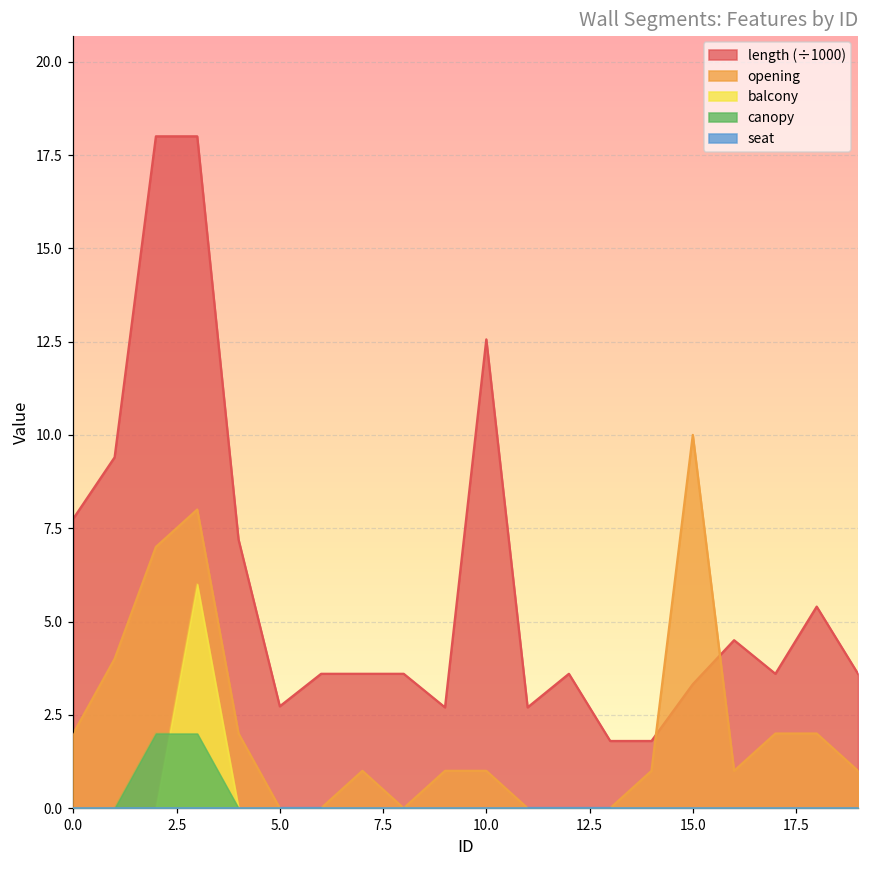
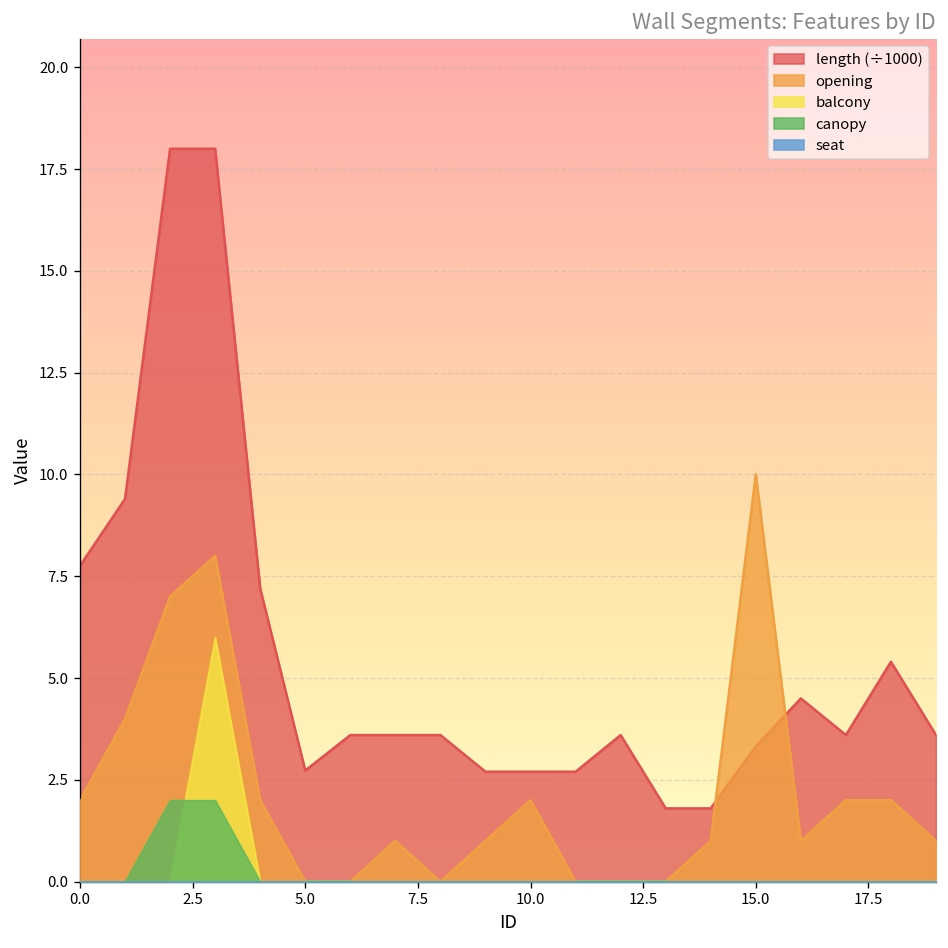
  {
    "length (÷1000)": {
      "0.0": 7.8,
      "5.0": 2.7,
-     "10.0": 12.6,
+     "10.0": 2.7,
      "15.0": 3.3
    },
    "opening": {
      "0.0": 2,
-     "10.0": 1,
+     "10.0": 2,
      "15.0": 10
    }
  }
